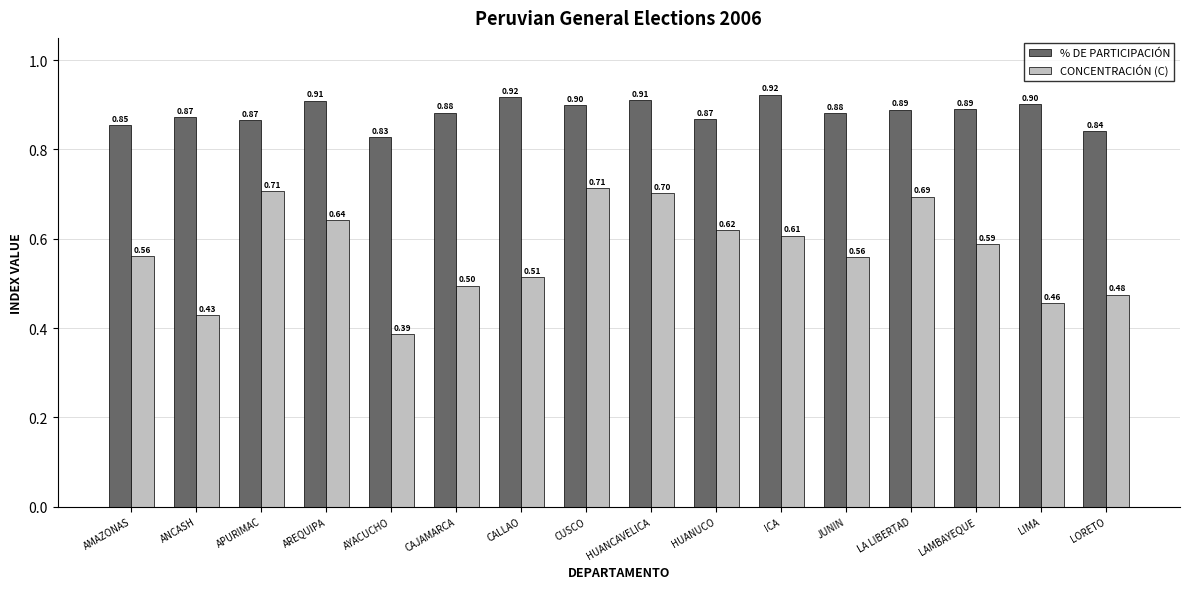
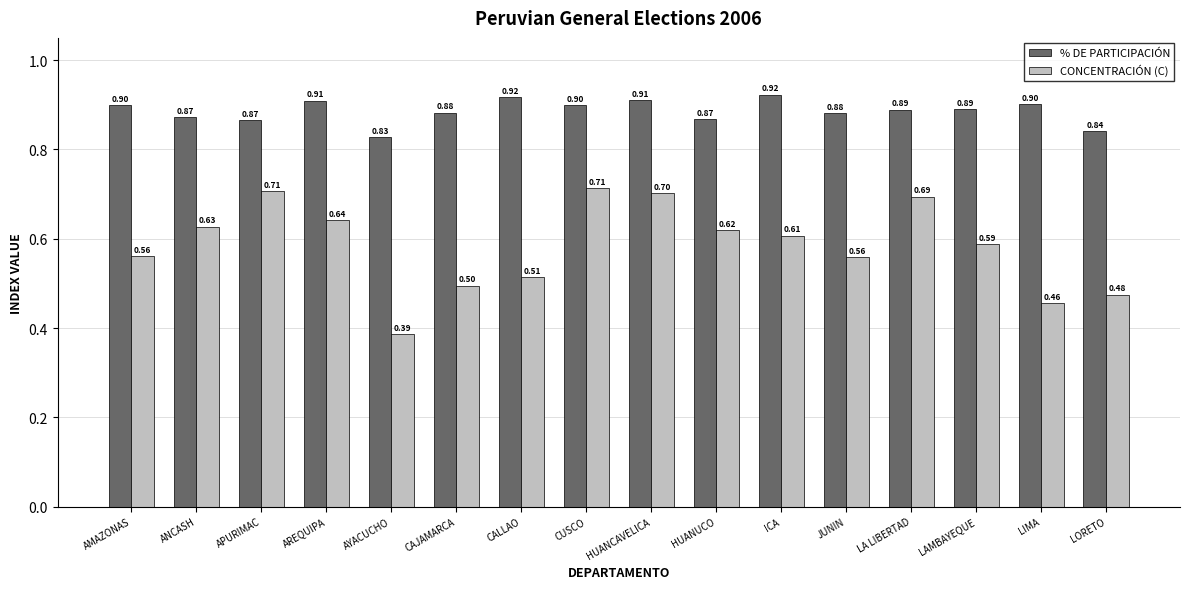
  {
    "% DE PARTICIPACIÓN": {
-     "AMAZONAS": 0.85,
+     "AMAZONAS": 0.90,
      "ANCASH": 0.87,
      "APURIMAC": 0.87,
      "AREQUIPA": 0.91,
      "AYACUCHO": 0.83,
      "CAJAMARCA": 0.88,
      "CALLAO": 0.92,
      "CUSCO": 0.90,
      "HUANCAVELICA": 0.91,
      "HUANUCO": 0.87,
      "ICA": 0.92,
      "JUNIN": 0.88,
      "LA LIBERTAD": 0.89,
      "LAMBAYEQUE": 0.89,
      "LIMA": 0.90,
      "LORETO": 0.84
    },
    "CONCENTRACIÓN (C)": {
      "AMAZONAS": 0.56,
-     "ANCASH": 0.43,
+     "ANCASH": 0.63,
      "APURIMAC": 0.71,
      "AREQUIPA": 0.64,
      "AYACUCHO": 0.39,
      "CAJAMARCA": 0.50,
      "CALLAO": 0.51,
      "CUSCO": 0.71,
      "HUANCAVELICA": 0.70,
      "HUANUCO": 0.62,
      "ICA": 0.61,
      "JUNIN": 0.56,
      "LA LIBERTAD": 0.69,
      "LAMBAYEQUE": 0.59,
      "LIMA": 0.46,
      "LORETO": 0.48
    }
  }
